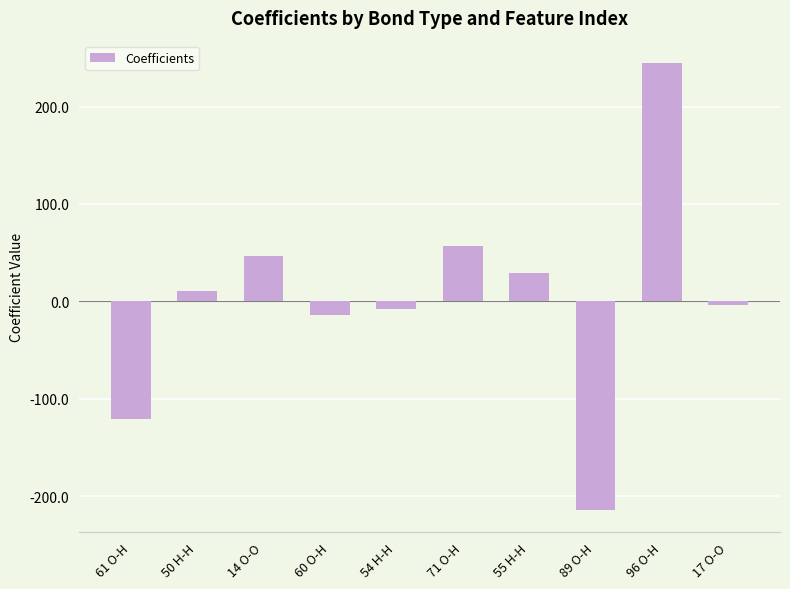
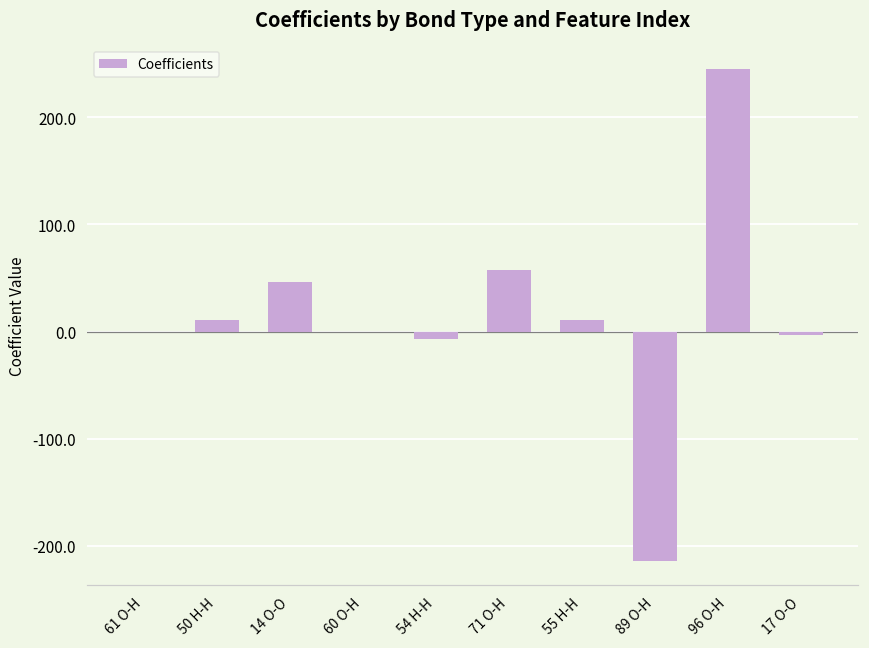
  {
-   "61 O-H": -120,
+   "61 O-H": 0,
    "50 H-H": 10,
    "14 O-O": 50,
-   "60 O-H": -10,
+   "60 O-H": 0,
    "54 H-H": -10,
    "71 O-H": 60,
-   "55 H-H": 30,
+   "55 H-H": 10,
    "89 O-H": -210,
    "96 O-H": 240,
    "17 O-O": 0
  }
